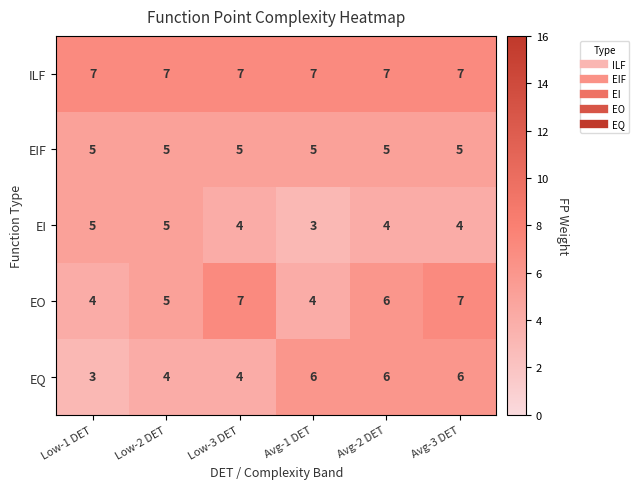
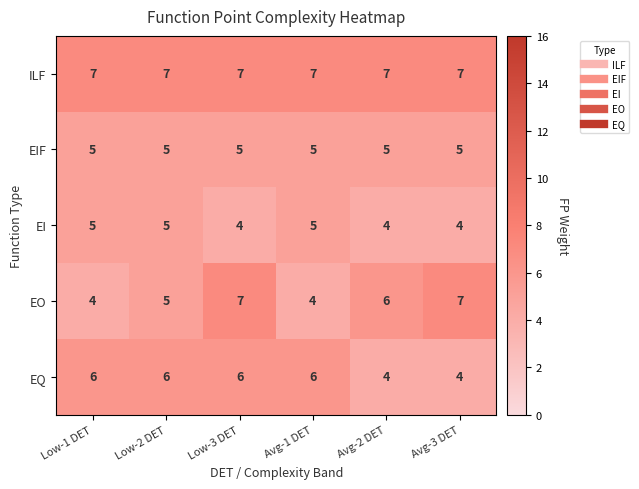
  {
    "ILF": {
      "Low-1 DET": 7,
      "Low-2 DET": 7,
      "Low-3 DET": 7,
      "Avg-1 DET": 7,
      "Avg-2 DET": 7,
      "Avg-3 DET": 7
    },
    "EIF": {
      "Low-1 DET": 5,
      "Low-2 DET": 5,
      "Low-3 DET": 5,
      "Avg-1 DET": 5,
      "Avg-2 DET": 5,
      "Avg-3 DET": 5
    },
    "EI": {
      "Low-1 DET": 5,
      "Low-2 DET": 5,
      "Low-3 DET": 4,
-     "Avg-1 DET": 3,
+     "Avg-1 DET": 5,
      "Avg-2 DET": 4,
      "Avg-3 DET": 4
    },
    "EO": {
      "Low-1 DET": 4,
      "Low-2 DET": 5,
      "Low-3 DET": 7,
      "Avg-1 DET": 4,
      "Avg-2 DET": 6,
      "Avg-3 DET": 7
    },
    "EQ": {
-     "Low-1 DET": 3,
-     "Low-2 DET": 4,
-     "Low-3 DET": 4,
+     "Low-1 DET": 6,
+     "Low-2 DET": 6,
+     "Low-3 DET": 6,
      "Avg-1 DET": 6,
-     "Avg-2 DET": 6,
-     "Avg-3 DET": 6
+     "Avg-2 DET": 4,
+     "Avg-3 DET": 4
    }
  }
